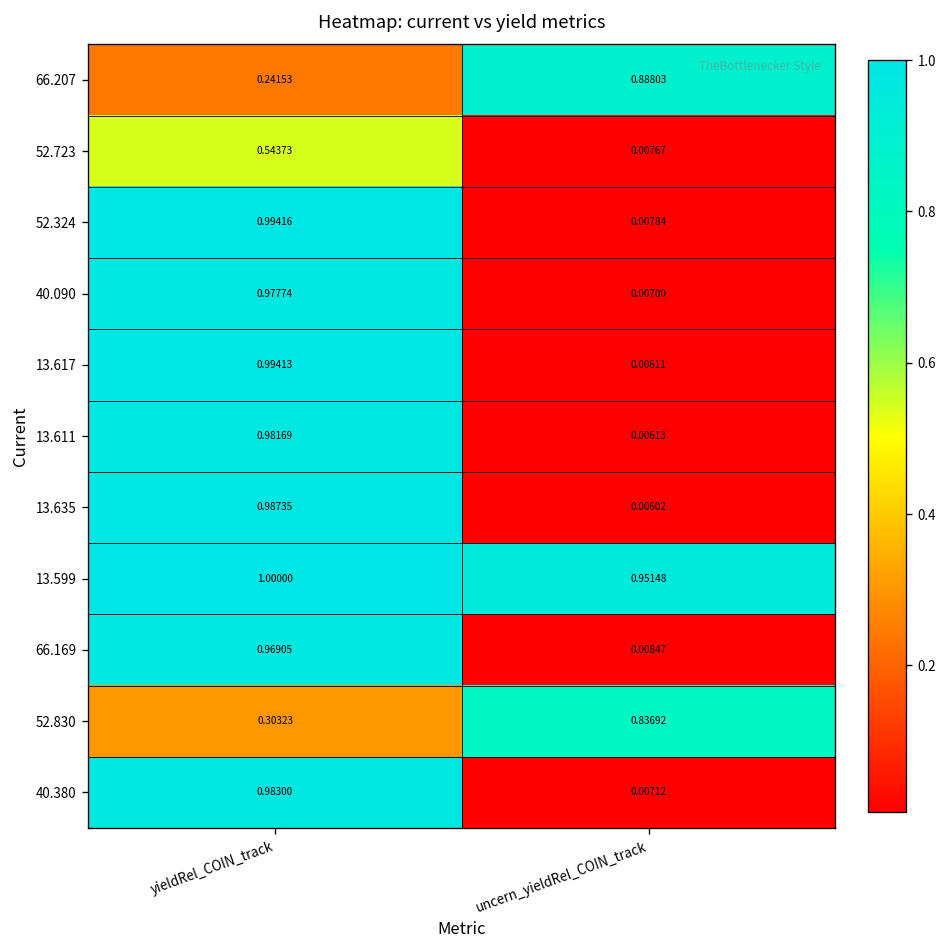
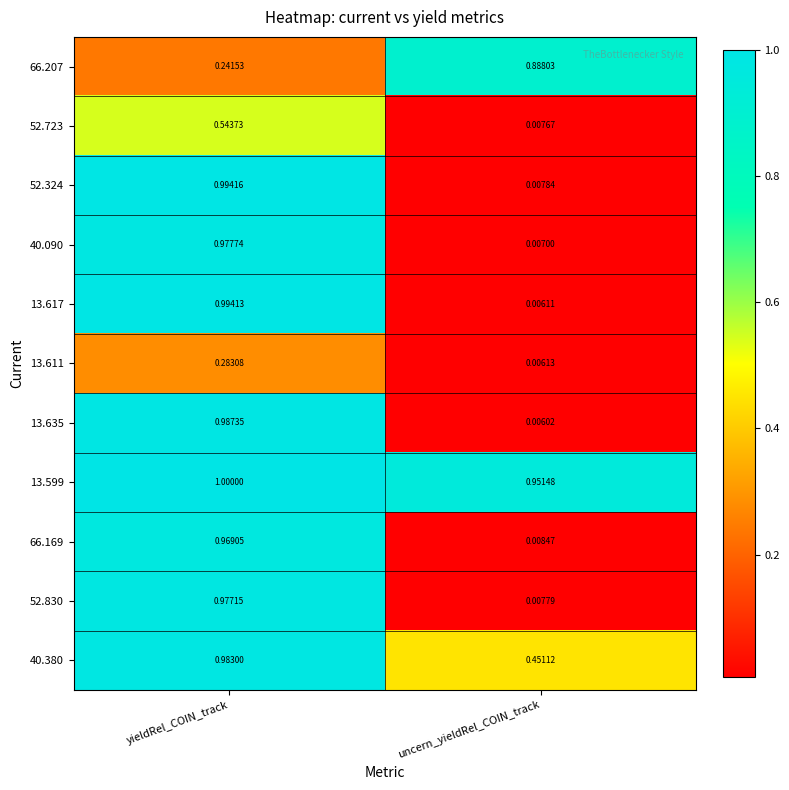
  {
    "66.207": {
      "yieldRel_COIN_track": 0.24153
    },
    "52.723": {
      "yieldRel_COIN_track": 0.54373,
      "uncern_yieldRel_COIN_track": 0.00767
    },
    "52.324": {
      "yieldRel_COIN_track": 0.99416,
      "uncern_yieldRel_COIN_track": 0.00784
    },
    "40.090": {
      "yieldRel_COIN_track": 0.97774,
      "uncern_yieldRel_COIN_track": 0.00700
    },
    "13.617": {
      "yieldRel_COIN_track": 0.99413,
      "uncern_yieldRel_COIN_track": 0.00611
    },
    "13.611": {
-     "yieldRel_COIN_track": 0.98169,
+     "yieldRel_COIN_track": 0.28308,
      "uncern_yieldRel_COIN_track": 0.00613
    },
    "13.635": {
      "yieldRel_COIN_track": 0.98735,
      "uncern_yieldRel_COIN_track": 0.00602
    },
    "13.599": {
      "yieldRel_COIN_track": 1.00000,
      "uncern_yieldRel_COIN_track": 0.95148
    },
    "66.169": {
      "yieldRel_COIN_track": 0.96905,
      "uncern_yieldRel_COIN_track": 0.00847
    },
    "52.830": {
-     "yieldRel_COIN_track": 0.30323,
-     "uncern_yieldRel_COIN_track": 0.83692
+     "yieldRel_COIN_track": 0.97715,
+     "uncern_yieldRel_COIN_track": 0.00779
    },
    "40.380": {
      "yieldRel_COIN_track": 0.98300,
-     "uncern_yieldRel_COIN_track": 0.00712
+     "uncern_yieldRel_COIN_track": 0.45112
    }
  }
